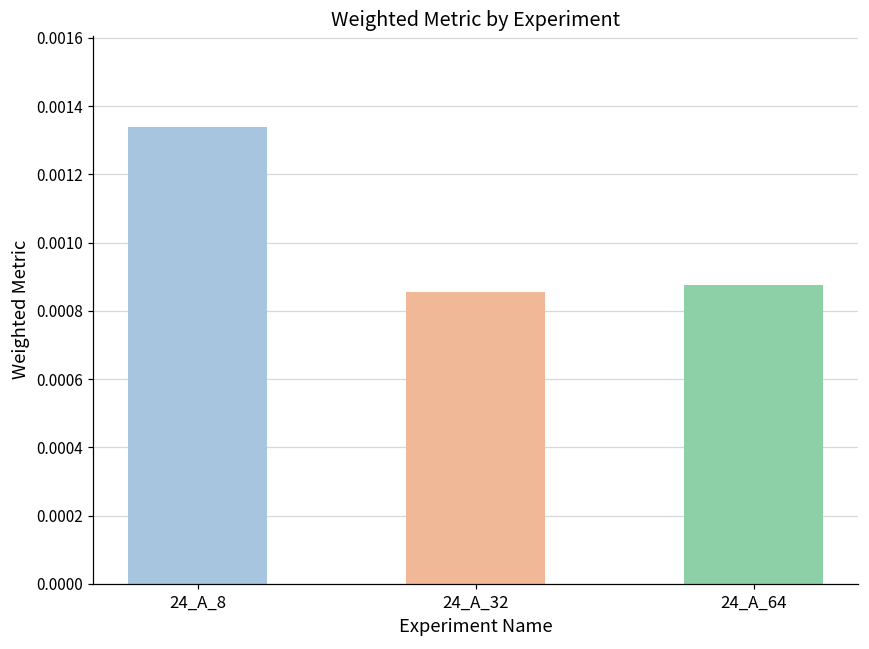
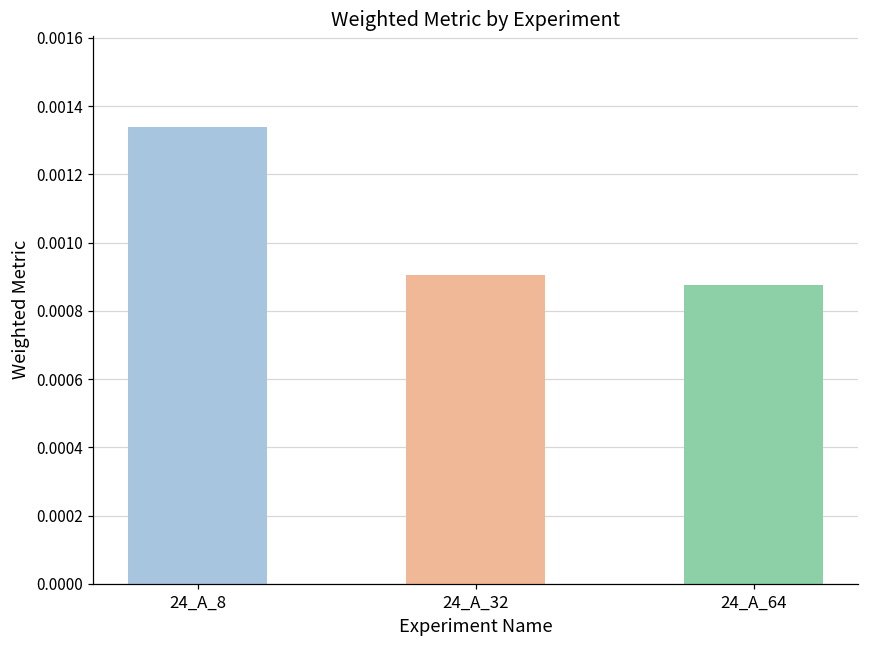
  {
    "24_A_8": 0.00134,
-   "24_A_32": 0.00085,
+   "24_A_32": 0.00090,
    "24_A_64": 0.00088
  }
